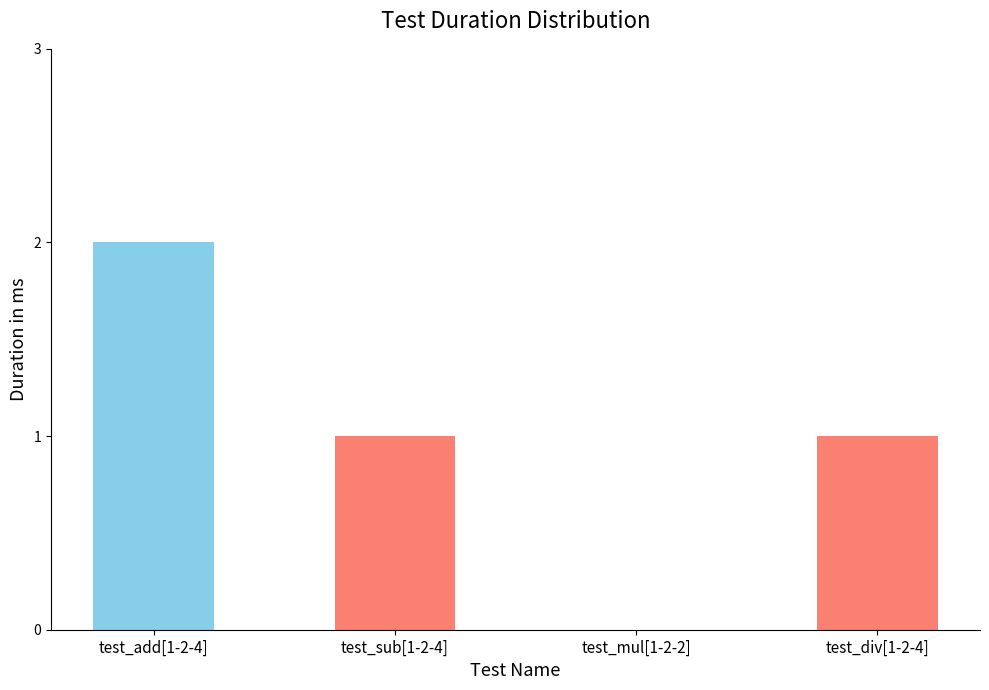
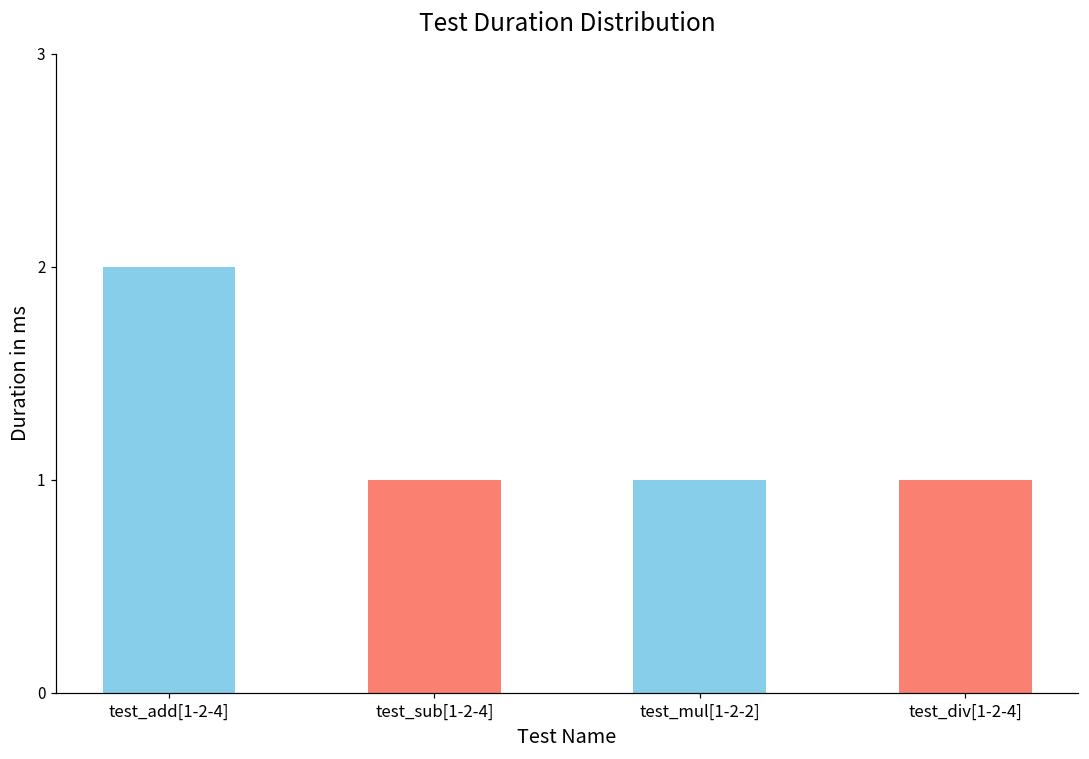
  {
    "test_add[1-2-4]": 2,
    "test_sub[1-2-4]": 1,
-   "test_mul[1-2-2]": 0,
+   "test_mul[1-2-2]": 1,
    "test_div[1-2-4]": 1
  }
